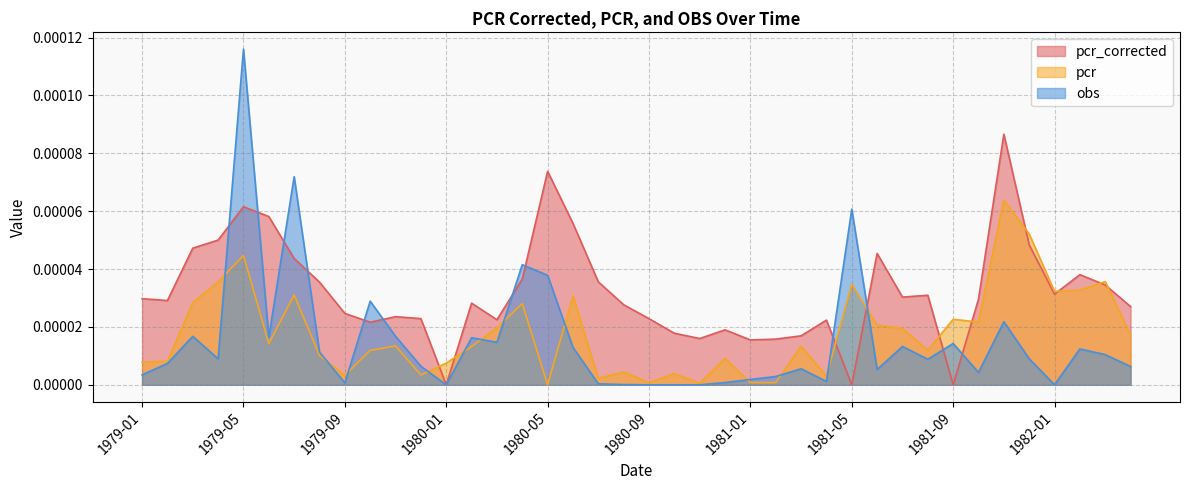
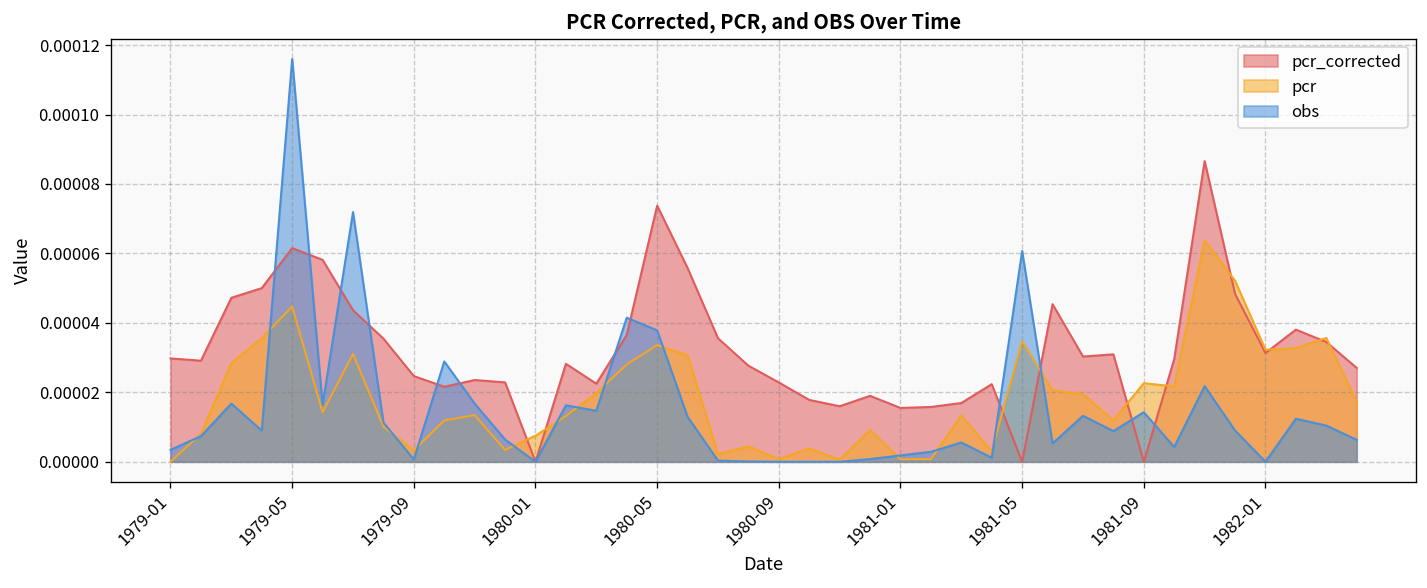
  {
    "pcr_corrected": {
      "1979-01": 0.00003,
      "1979-05": 0.000062,
      "1979-09": 0.000025,
      "1980-05": 0.000074,
      "1980-09": 0.000023,
      "1981-01": 0.000016,
      "1981-05": 0.00000,
      "1981-09": 0.00000,
      "1982-01": 0.000031
    },
    "pcr": {
-     "1979-01": 0.00001,
+     "1979-01": 0.00000,
      "1979-05": 0.000045,
      "1979-09": 0.000003,
      "1980-01": 0.000008,
-     "1980-05": 0.00000,
+     "1980-05": 0.00003,
      "1981-01": 0.00000,
      "1981-05": 0.000035,
      "1981-09": 0.000023,
      "1982-01": 0.000032
    },
    "obs": {
      "1979-01": 0.000003,
      "1979-05": 0.000116,
      "1979-09": 0.00000,
      "1980-05": 0.000038,
      "1981-01": 0.000002,
      "1981-05": 0.00006,
      "1981-09": 0.000014,
      "1982-01": 0.00000
    }
  }
